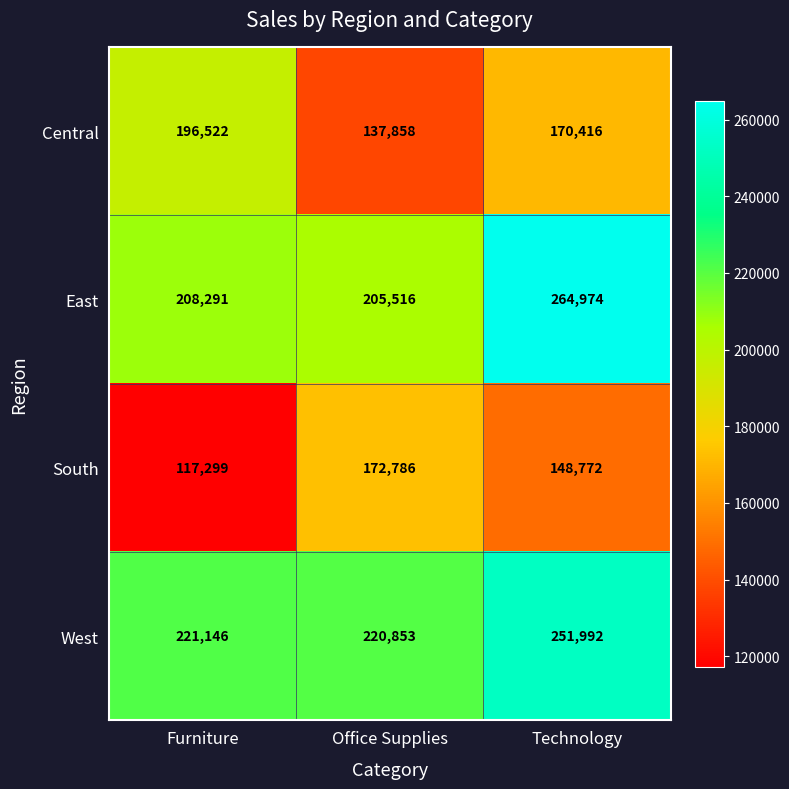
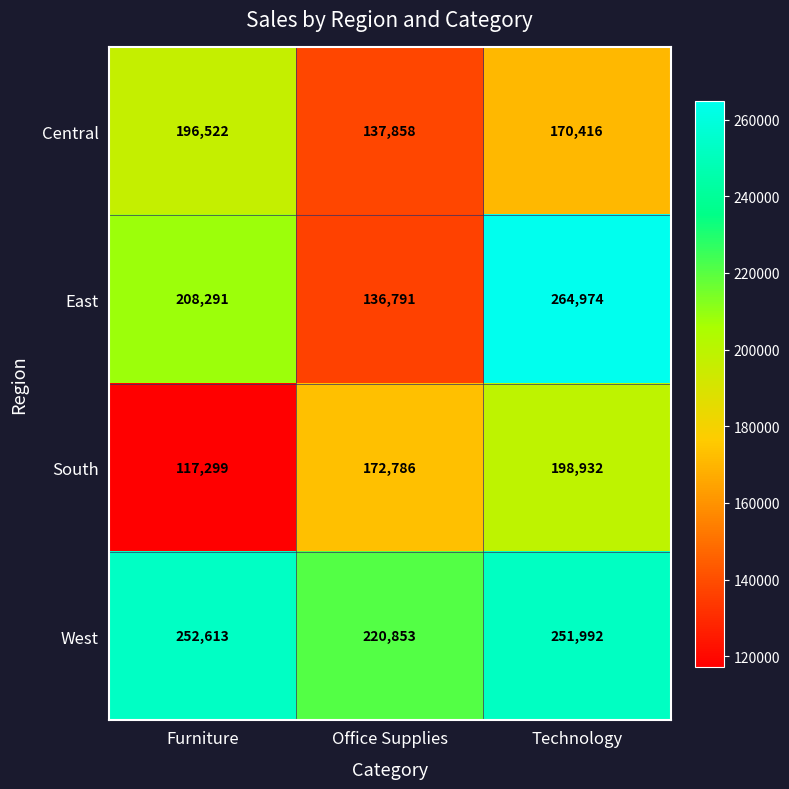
  {
    "Central": {
      "Furniture": "196,522",
      "Office Supplies": "137,858",
      "Technology": "170,416"
    },
    "East": {
      "Furniture": "208,291",
-     "Office Supplies": "205,516",
+     "Office Supplies": "136,791",
      "Technology": "264,974"
    },
    "South": {
      "Furniture": "117,299",
      "Office Supplies": "172,786",
-     "Technology": "148,772"
+     "Technology": "198,932"
    },
    "West": {
-     "Furniture": "221,146",
+     "Furniture": "252,613",
      "Office Supplies": "220,853",
      "Technology": "251,992"
    }
  }
